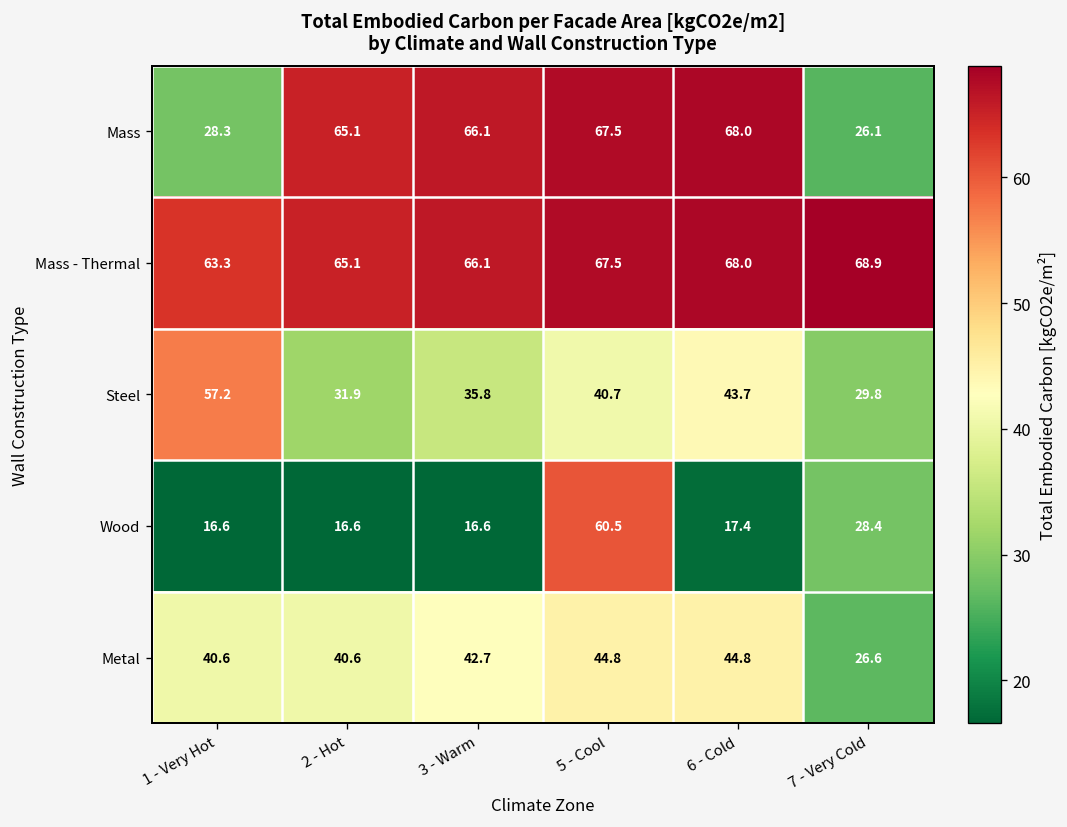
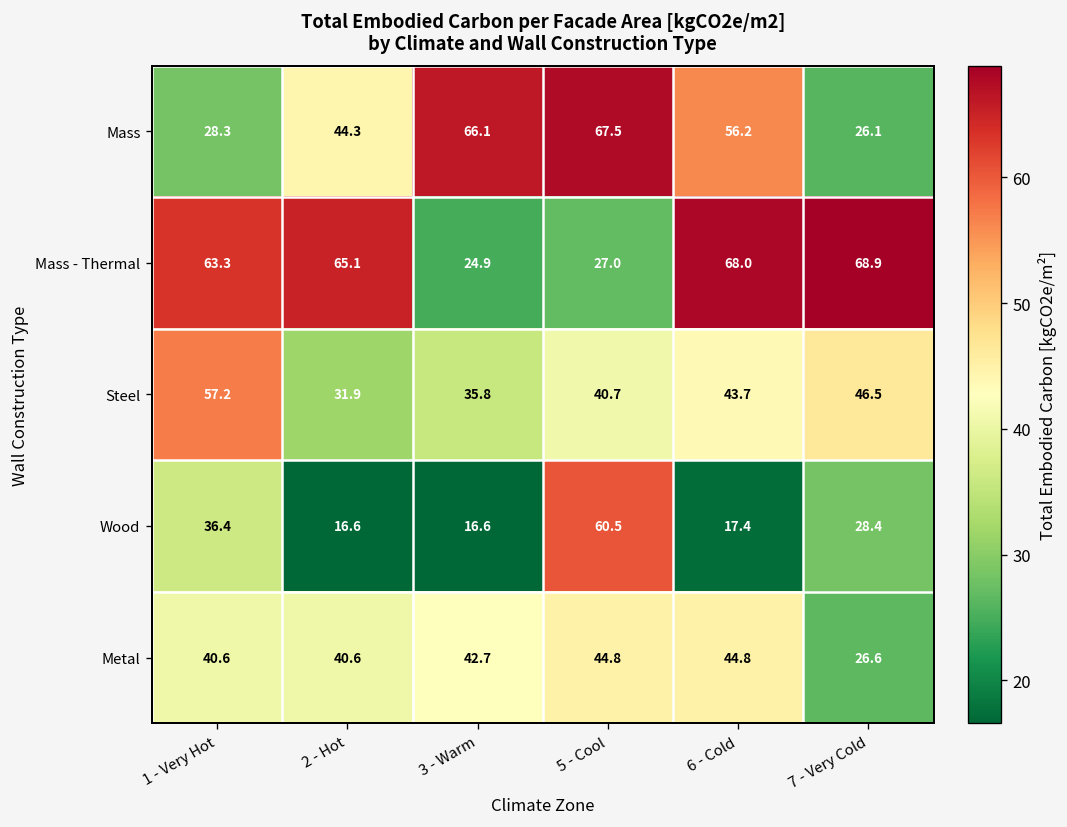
  {
    "Mass": {
      "1 - Very Hot": 28.3,
-     "2 - Hot": 65.1,
+     "2 - Hot": 44.3,
      "3 - Warm": 66.1,
      "5 - Cool": 67.5,
-     "6 - Cold": 68.0,
+     "6 - Cold": 56.2,
      "7 - Very Cold": 26.1
    },
    "Mass - Thermal": {
      "1 - Very Hot": 63.3,
      "2 - Hot": 65.1,
-     "3 - Warm": 66.1,
-     "5 - Cool": 67.5,
+     "3 - Warm": 24.9,
+     "5 - Cool": 27.0,
      "6 - Cold": 68.0,
      "7 - Very Cold": 68.9
    },
    "Steel": {
      "1 - Very Hot": 57.2,
      "2 - Hot": 31.9,
      "3 - Warm": 35.8,
      "5 - Cool": 40.7,
      "6 - Cold": 43.7,
-     "7 - Very Cold": 29.8
+     "7 - Very Cold": 46.5
    },
    "Wood": {
-     "1 - Very Hot": 16.6,
+     "1 - Very Hot": 36.4,
      "2 - Hot": 16.6,
      "3 - Warm": 16.6,
      "5 - Cool": 60.5,
      "6 - Cold": 17.4,
      "7 - Very Cold": 28.4
    },
    "Metal": {
      "1 - Very Hot": 40.6,
      "2 - Hot": 40.6,
      "3 - Warm": 42.7,
      "5 - Cool": 44.8,
      "6 - Cold": 44.8,
      "7 - Very Cold": 26.6
    }
  }
